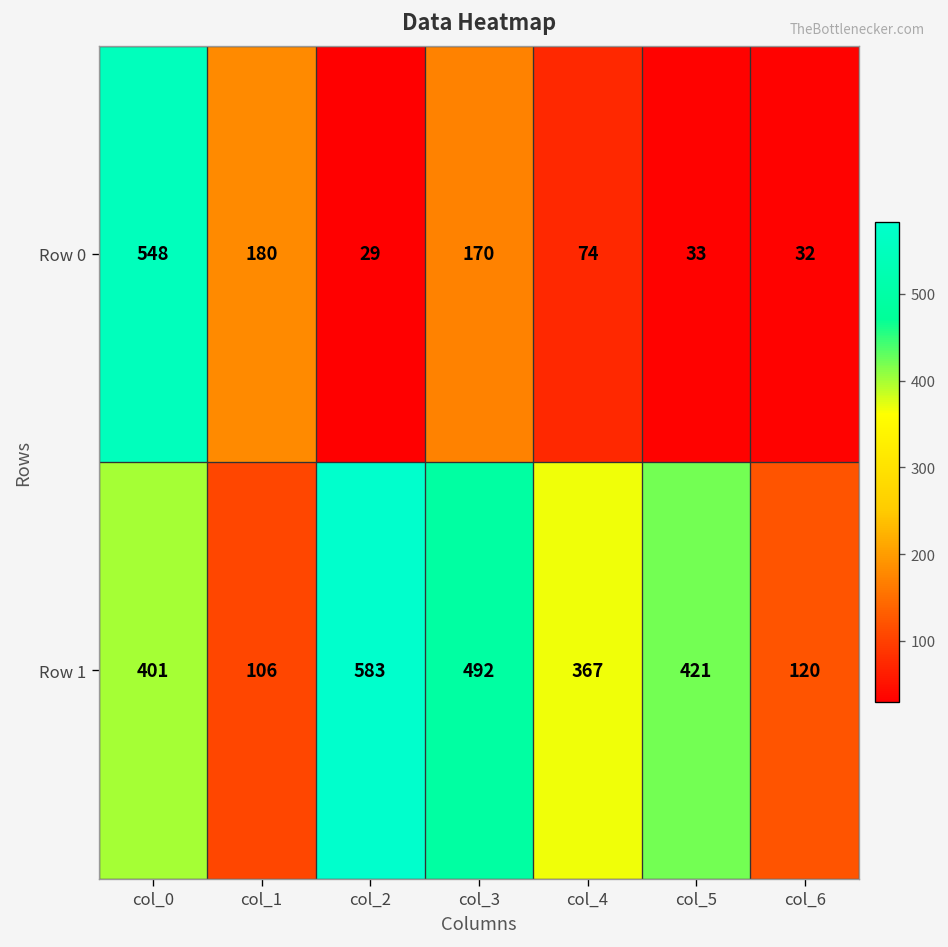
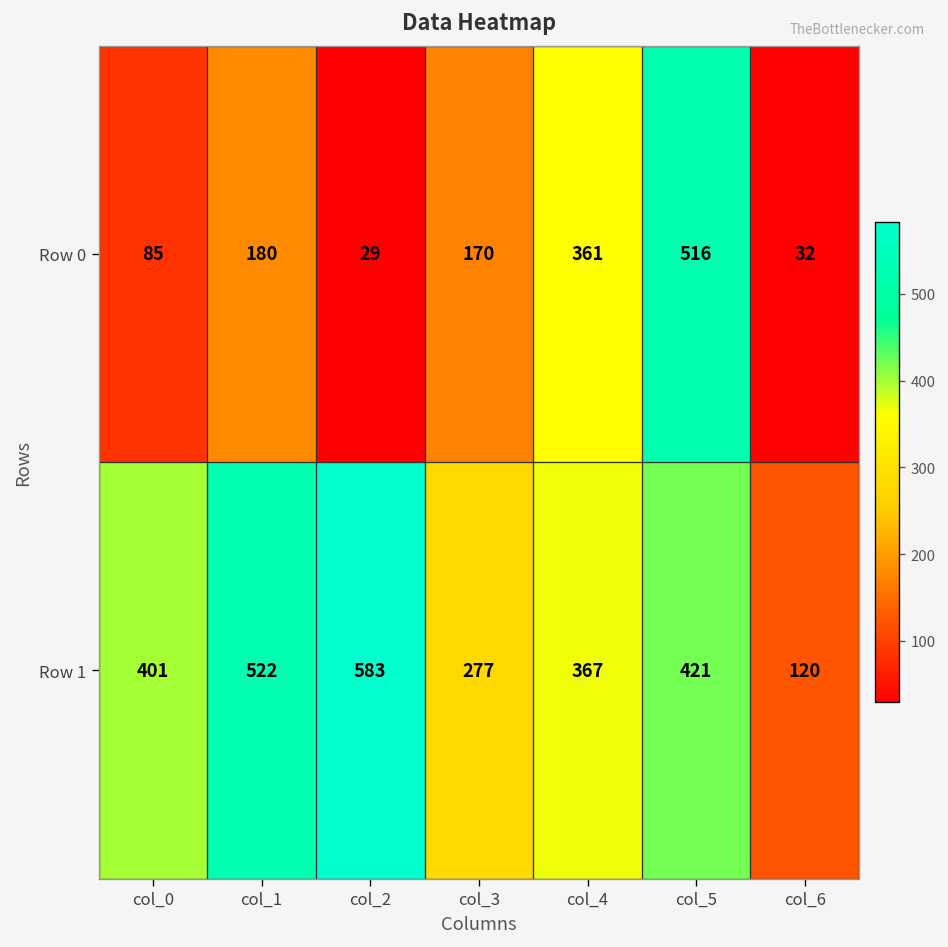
  {
    "Row 0": {
-     "col_0": 548,
+     "col_0": 85,
      "col_1": 180,
      "col_2": 29,
      "col_3": 170,
-     "col_4": 74,
-     "col_5": 33,
+     "col_4": 361,
+     "col_5": 516,
      "col_6": 32
    },
    "Row 1": {
      "col_0": 401,
-     "col_1": 106,
+     "col_1": 522,
      "col_2": 583,
-     "col_3": 492,
+     "col_3": 277,
      "col_4": 367,
      "col_5": 421,
      "col_6": 120
    }
  }
